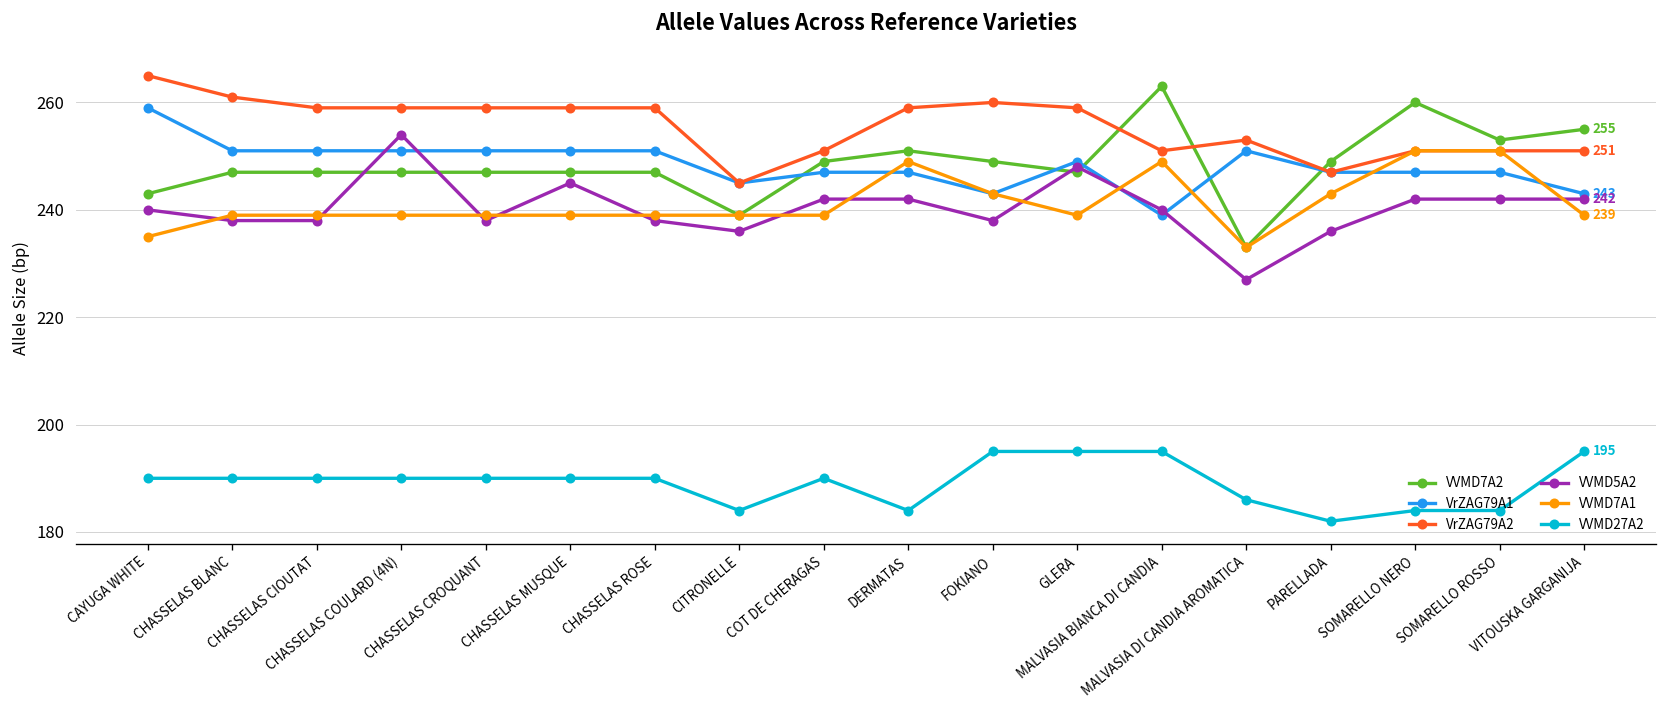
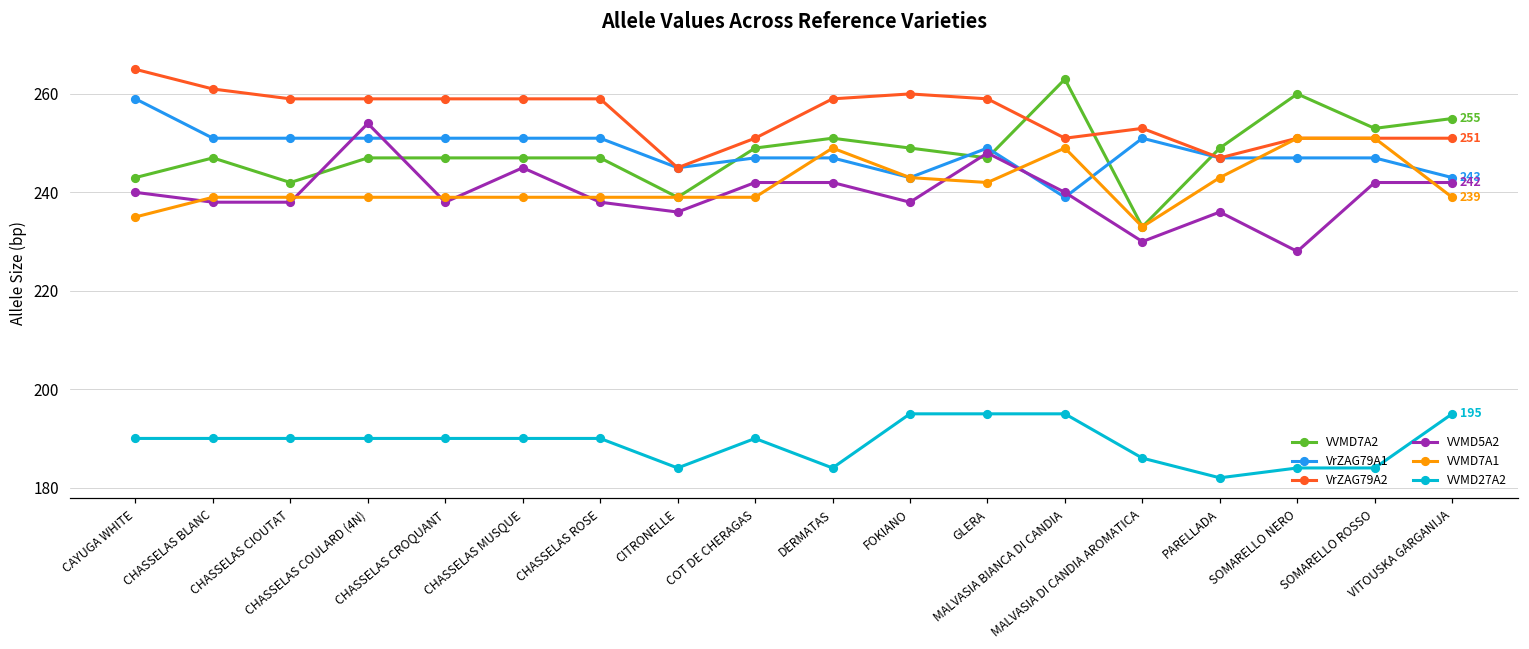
  {
    "VVMD7A2": {
      "CAYUGA WHITE": 243,
      "CHASSELAS BLANC": 247,
-     "CHASSELAS CIOUTAT": 247,
+     "CHASSELAS CIOUTAT": 242,
      "CHASSELAS COULARD (4N)": 247,
      "CHASSELAS CROQUANT": 247,
      "CHASSELAS MUSQUE": 247,
      "CHASSELAS ROSE": 247,
      "COT DE CHERAGAS": 249,
      "DERMATAS": 251,
      "FOKIANO": 249,
      "GLERA": 247,
      "MALVASIA BIANCA DI CANDIA": 263,
      "PARELLADA": 249,
      "SOMARELLO NERO": 260,
      "SOMARELLO ROSSO": 253
    },
    "VrZAG79A2": {
      "VITOUSKA GARGANIJA": 251
    },
    "VVMD5A2": {
      "CAYUGA WHITE": 240,
      "CHASSELAS BLANC": 238,
      "CHASSELAS CIOUTAT": 238,
      "CHASSELAS COULARD (4N)": 254,
      "CHASSELAS CROQUANT": 238,
      "CHASSELAS MUSQUE": 245,
      "CHASSELAS ROSE": 238,
      "CITRONELLE": 236,
      "COT DE CHERAGAS": 242,
      "DERMATAS": 242,
      "FOKIANO": 238,
      "GLERA": 248,
      "MALVASIA BIANCA DI CANDIA": 240,
-     "MALVASIA DI CANDIA AROMATICA": 227,
+     "MALVASIA DI CANDIA AROMATICA": 230,
      "PARELLADA": 236,
-     "SOMARELLO NERO": 242,
+     "SOMARELLO NERO": 228,
      "SOMARELLO ROSSO": 242
    },
    "VVMD7A1": {
      "CAYUGA WHITE": 235,
      "CHASSELAS BLANC": 239,
      "CHASSELAS CIOUTAT": 239,
      "CHASSELAS COULARD (4N)": 239,
      "CHASSELAS CROQUANT": 239,
      "CHASSELAS MUSQUE": 239,
      "CHASSELAS ROSE": 239,
      "COT DE CHERAGAS": 239,
      "DERMATAS": 249,
-     "GLERA": 239,
+     "GLERA": 242,
      "MALVASIA BIANCA DI CANDIA": 249,
      "PARELLADA": 243
    }
  }
